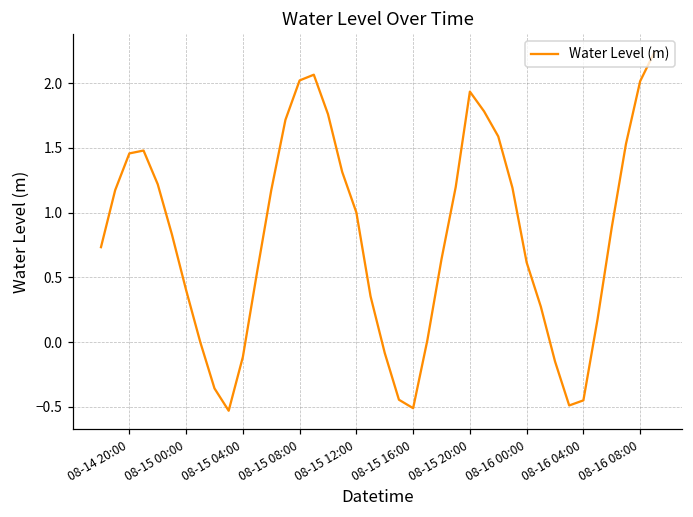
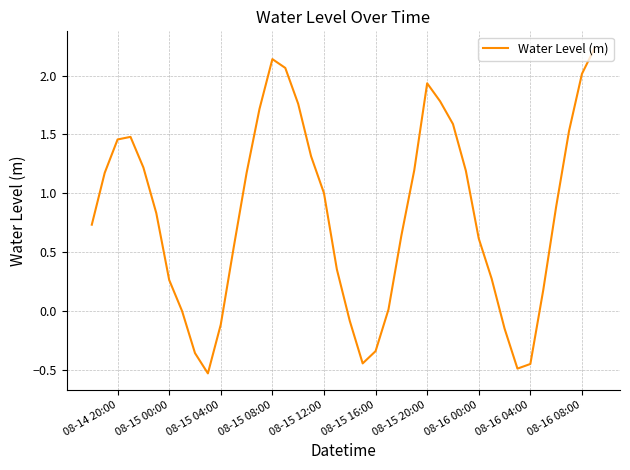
  {
    "08-14 20:00": 1.46,
-   "08-15 00:00": 0.40,
+   "08-15 00:00": 0.26,
    "08-15 04:00": -0.11,
-   "08-15 08:00": 2.02,
+   "08-15 08:00": 2.14,
    "08-15 12:00": 1.00,
-   "08-15 16:00": -0.51,
+   "08-15 16:00": -0.34,
    "08-15 20:00": 1.93,
    "08-16 00:00": 0.62,
    "08-16 04:00": -0.45,
    "08-16 08:00": 2.01
  }
